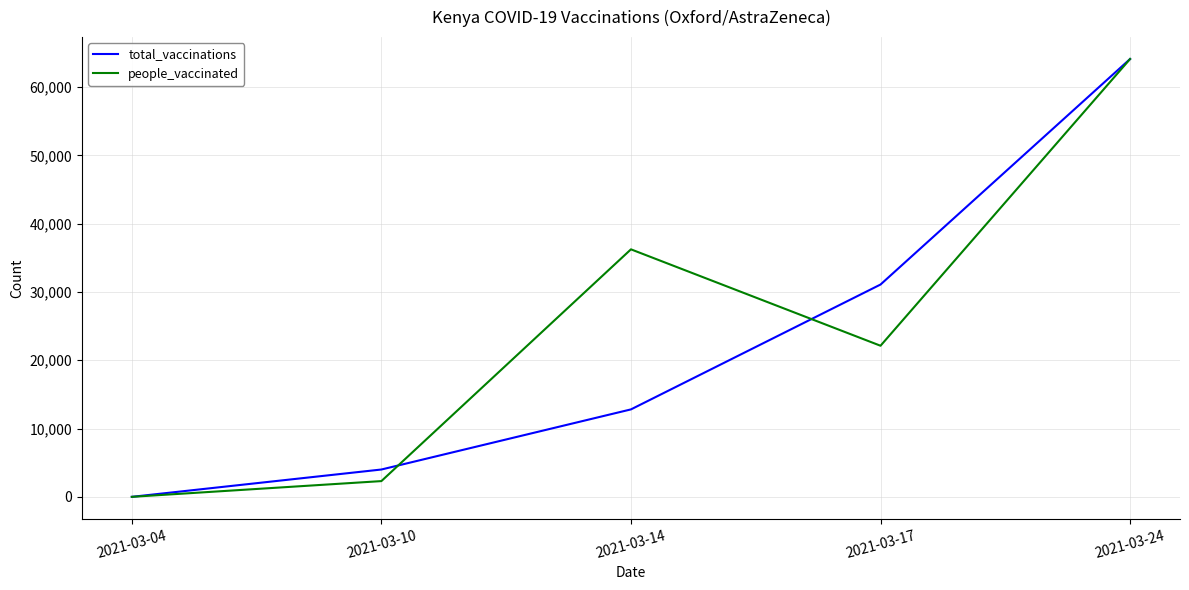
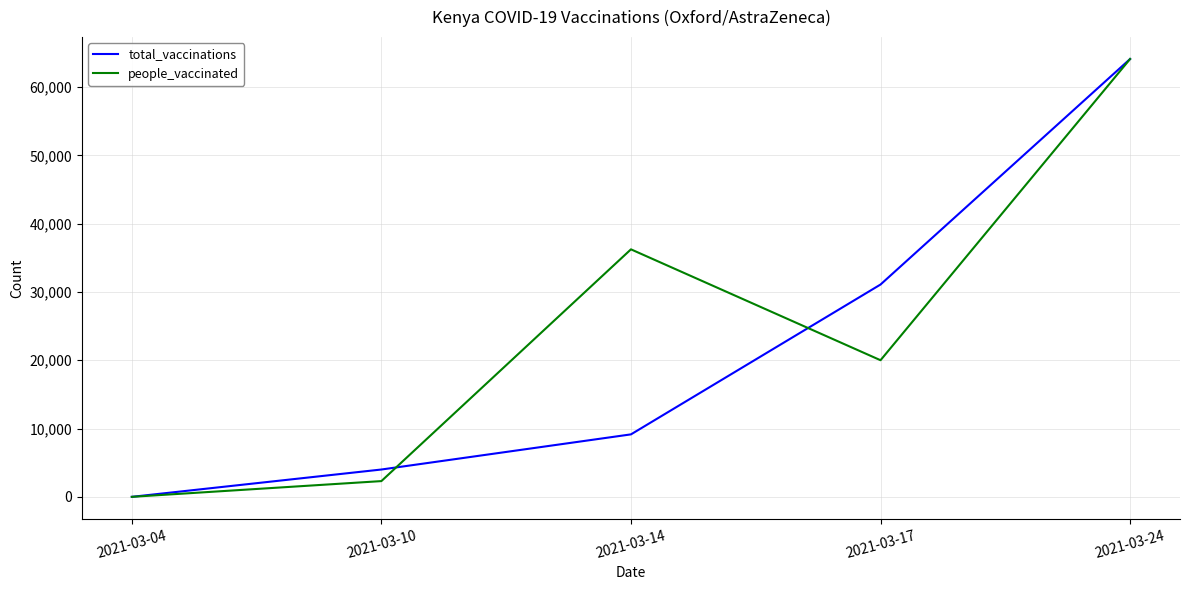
  {
    "total_vaccinations": {
      "2021-03-10": "4,000",
-     "2021-03-14": "13,000",
+     "2021-03-14": "9,000",
      "2021-03-17": "31,000"
    },
    "people_vaccinated": {
      "2021-03-10": "2,000",
      "2021-03-14": "36,000",
-     "2021-03-17": "22,000"
+     "2021-03-17": "20,000"
    }
  }
